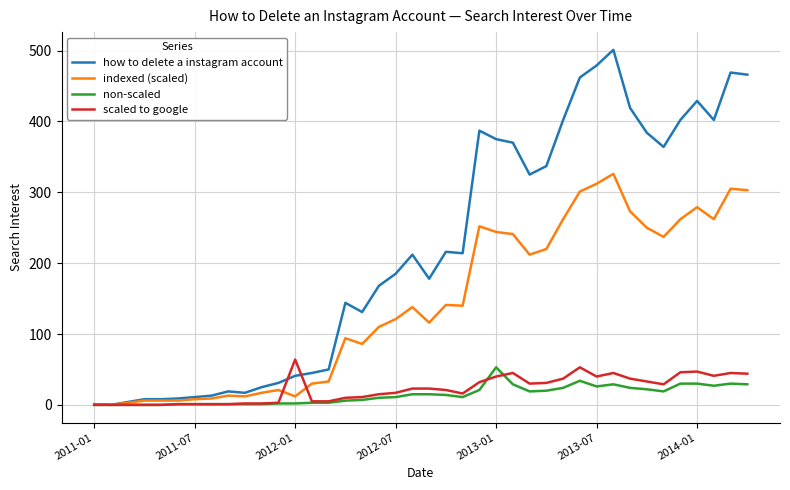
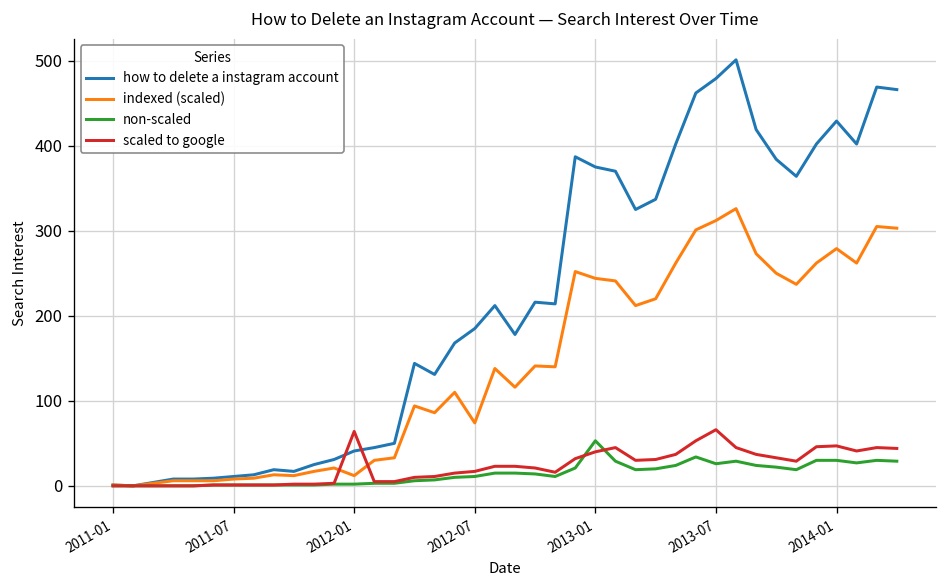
  {
    "how to delete a instagram account": {
      "2012-01": 40,
      "2012-07": 190,
      "2013-01": 380,
      "2013-07": 480,
      "2014-01": 430
    },
    "indexed (scaled)": {
      "2012-01": 10,
-     "2012-07": 120,
+     "2012-07": 70,
      "2013-01": 240,
      "2013-07": 310,
      "2014-01": 280
    },
    "non-scaled": {
      "2012-01": 0,
      "2012-07": 10,
      "2013-01": 50,
      "2013-07": 30,
      "2014-01": 30
    },
    "scaled to google": {
      "2012-01": 60,
      "2012-07": 20,
      "2013-01": 40,
-     "2013-07": 40,
+     "2013-07": 70,
      "2014-01": 50
    }
  }
